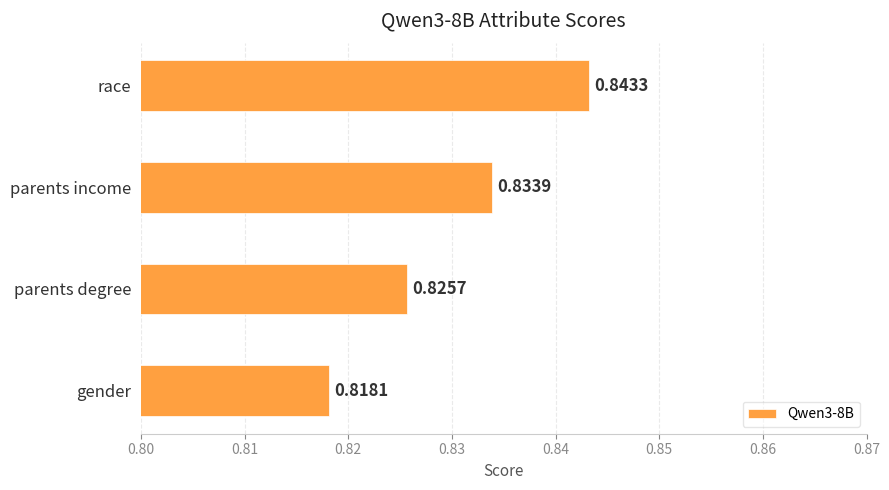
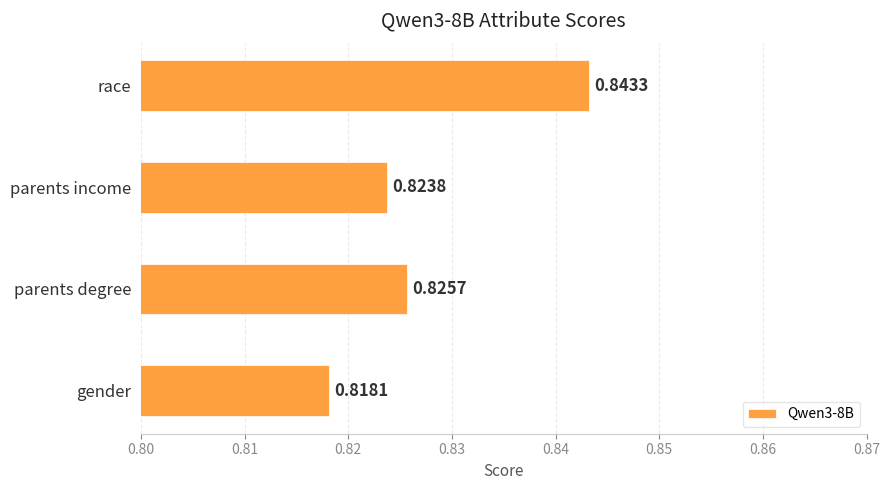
  {
    "race": 0.8433,
-   "parents income": 0.8339,
+   "parents income": 0.8238,
    "parents degree": 0.8257,
    "gender": 0.8181
  }
